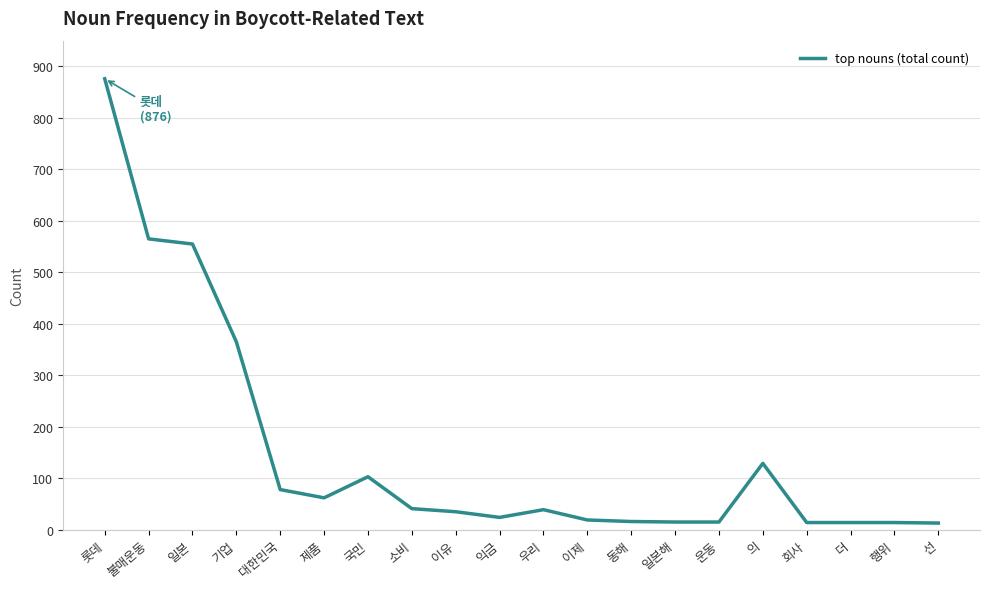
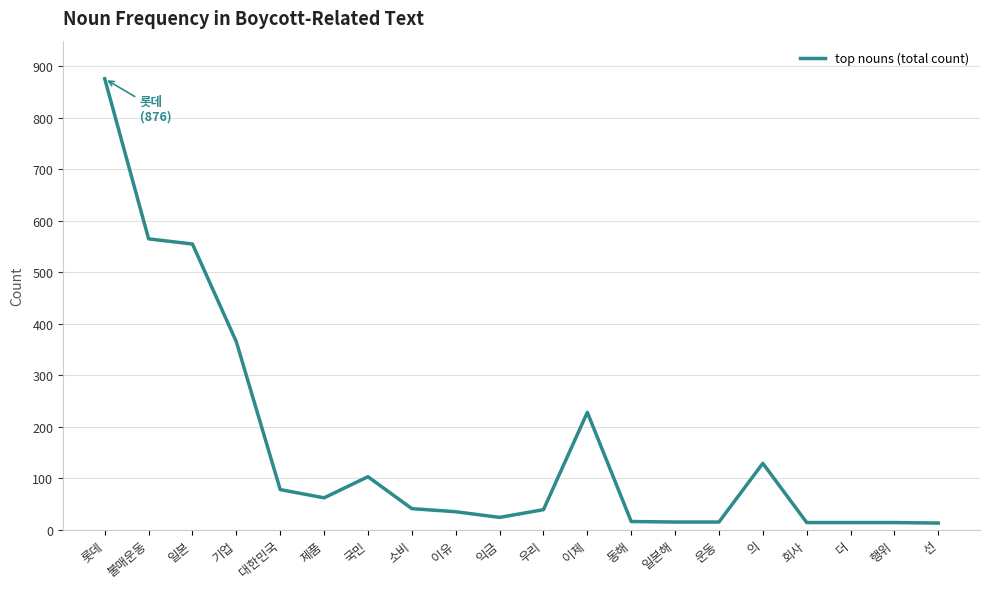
  {
    "불매운동": 570,
    "일본": 560,
    "기업": 370,
    "대한민국": 80,
    "제품": 60,
    "국민": 100,
    "소비": 40,
    "이유": 40,
    "익금": 20,
    "우리": 40,
-   "이제": 20,
+   "이제": 230,
    "동해": 20,
    "일본해": 20,
    "운동": 20,
    "의": 130,
    "회사": 10,
    "더": 10,
    "행위": 10,
    "선": 10
  }
